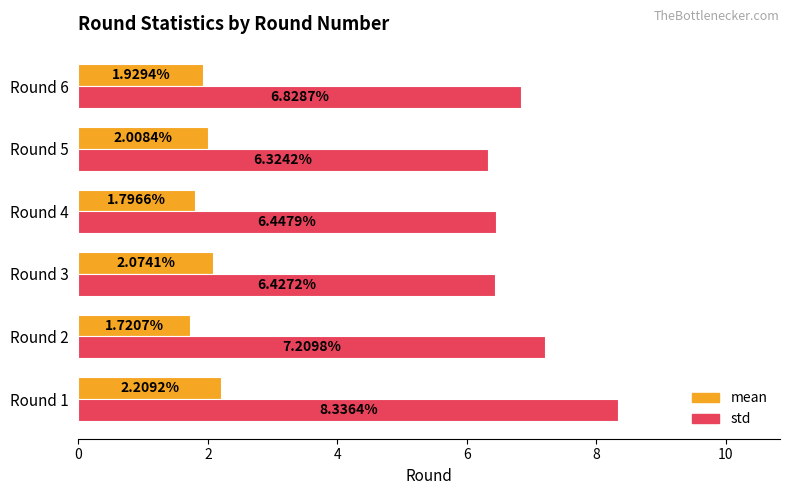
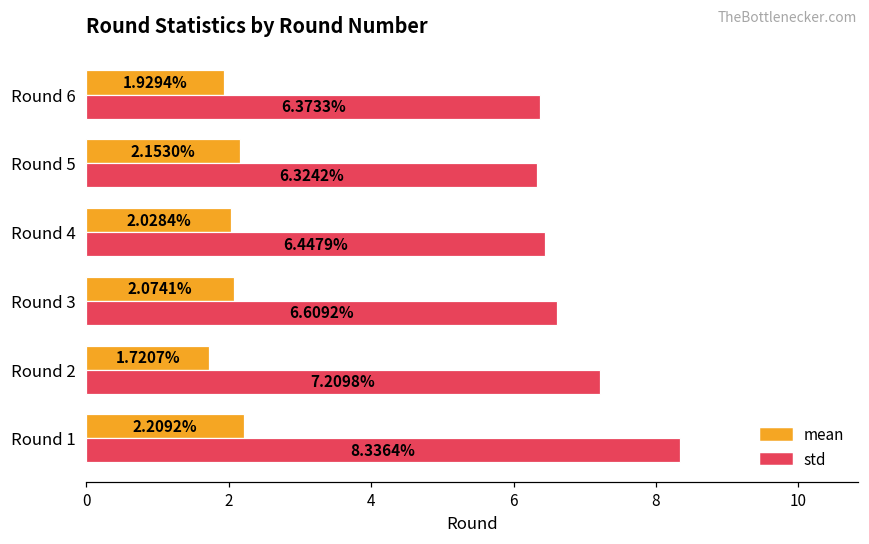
  {
    "mean": {
      "Round 6": "1.9294%",
-     "Round 5": "2.0084%",
-     "Round 4": "1.7966%",
+     "Round 5": "2.1530%",
+     "Round 4": "2.0284%",
      "Round 3": "2.0741%",
      "Round 2": "1.7207%",
      "Round 1": "2.2092%"
    },
    "std": {
-     "Round 6": "6.8287%",
+     "Round 6": "6.3733%",
      "Round 5": "6.3242%",
      "Round 4": "6.4479%",
-     "Round 3": "6.4272%",
+     "Round 3": "6.6092%",
      "Round 2": "7.2098%",
      "Round 1": "8.3364%"
    }
  }
